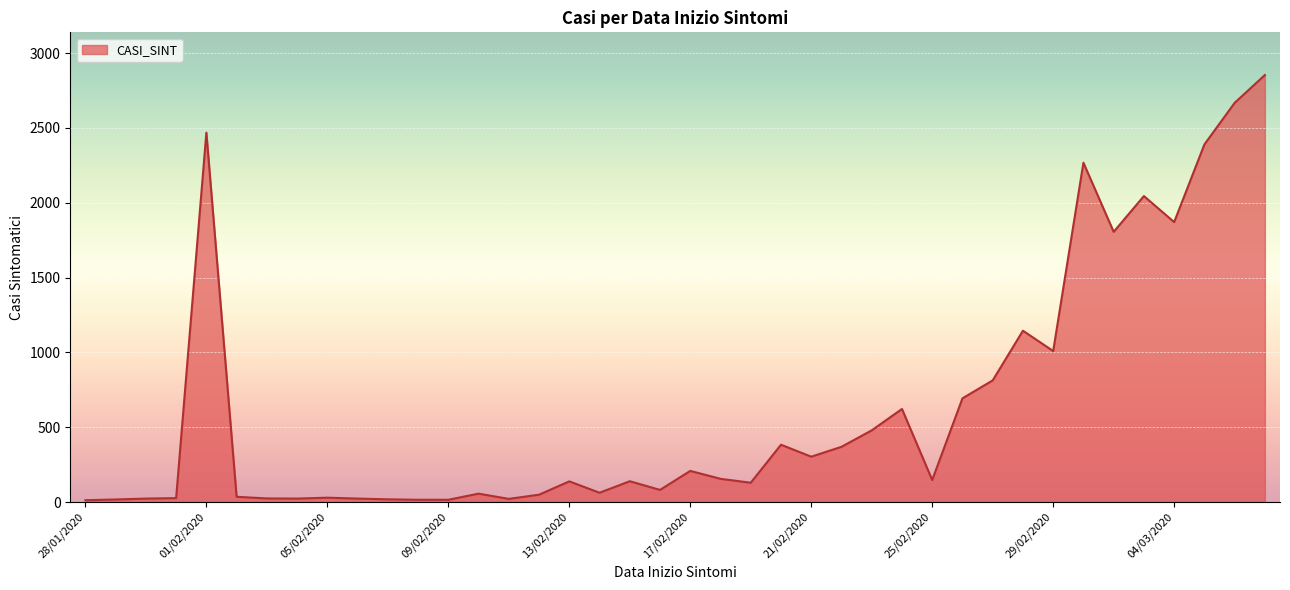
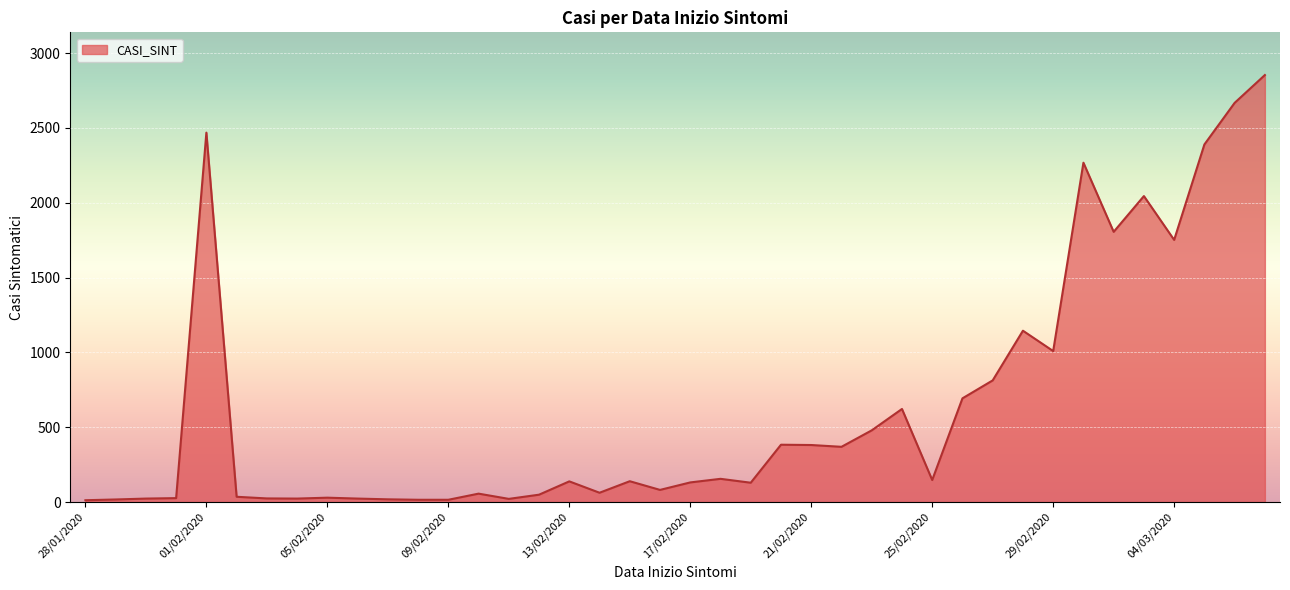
  {
    "28/01/2020": 10,
    "01/02/2020": 2470,
    "05/02/2020": 30,
    "09/02/2020": 20,
    "13/02/2020": 140,
-   "17/02/2020": 210,
-   "21/02/2020": 300,
+   "17/02/2020": 130,
+   "21/02/2020": 380,
    "25/02/2020": 150,
    "29/02/2020": 1010,
-   "04/03/2020": 1870
+   "04/03/2020": 1750
  }
